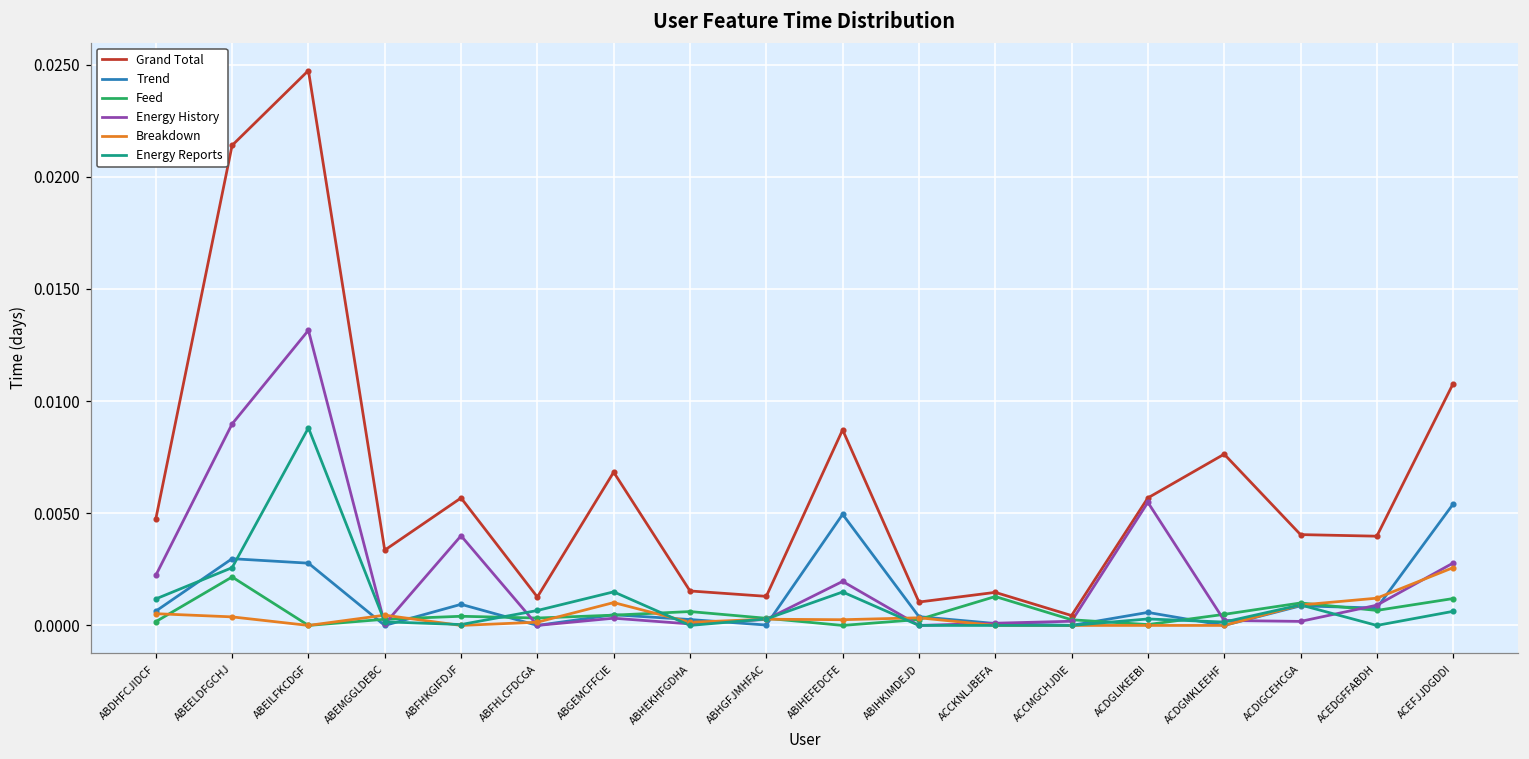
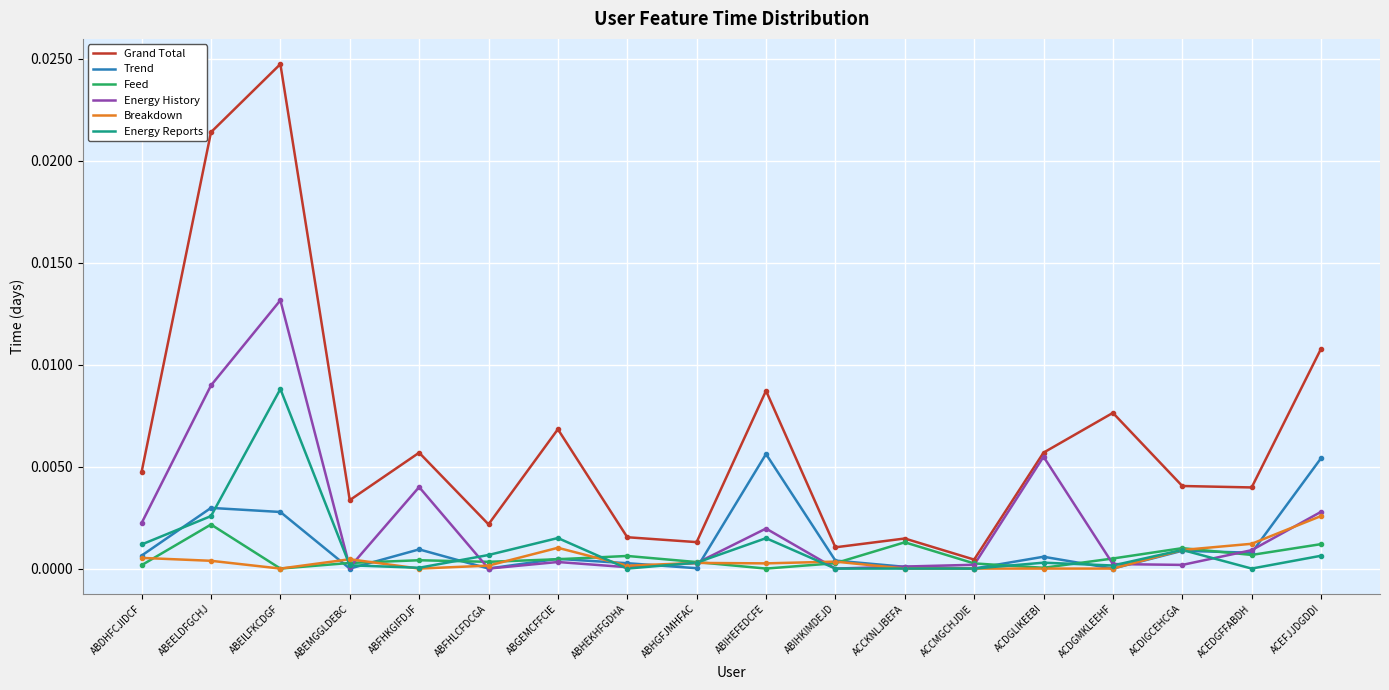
  {
    "Grand Total": {
      "ABDHFCJIDCF": 0.0047,
      "ABEELDFGCHJ": 0.0214,
      "ABEILFKCDGF": 0.0247,
      "ABEMGGLDEBC": 0.0034,
      "ABFHKGIFDJF": 0.0057,
-     "ABFHLCFDCGA": 0.0013,
+     "ABFHLCFDCGA": 0.0022,
      "ABGEMCFFCIE": 0.0068,
      "ABHEKHFGDHA": 0.0015,
      "ABHGFJMHFAC": 0.0013,
      "ABIHEFEDCFE": 0.0087,
      "ABIHKIMDEJD": 0.0010,
      "ACCKNLJBEFA": 0.0015,
      "ACCMGCHJDIE": 0.0004,
      "ACDGLIKEEBI": 0.0057,
      "ACDGMKLEEHF": 0.0076,
      "ACDIGCEHCGA": 0.0040,
      "ACEDGFFABDH": 0.0040,
      "ACEFJJDGDDI": 0.0108
    },
    "Trend": {
      "ABEELDFGCHJ": 0.0030,
      "ABEILFKCDGF": 0.0028,
      "ABFHKGIFDJF": 0.0009,
      "ABHGFJMHFAC": 0.0000,
-     "ABIHEFEDCFE": 0.0050,
+     "ABIHEFEDCFE": 0.0056,
      "ACDGLIKEEBI": 0.0006,
      "ACEFJJDGDDI": 0.0054
    },
    "Energy History": {
      "ABDHFCJIDCF": 0.0022,
      "ABEELDFGCHJ": 0.0090,
      "ABEILFKCDGF": 0.0132,
      "ABFHKGIFDJF": 0.0040,
      "ABGEMCFFCIE": 0.0003,
      "ABIHEFEDCFE": 0.0020,
      "ACDGLIKEEBI": 0.0055,
      "ACDIGCEHCGA": 0.0002,
      "ACEFJJDGDDI": 0.0028
    },
    "Breakdown": {
      "ABEELDFGCHJ": 0.0004,
      "ABEMGGLDEBC": 0.0005,
      "ABFHLCFDCGA": 0.0001,
      "ABGEMCFFCIE": 0.0010,
      "ABIHEFEDCFE": 0.0003,
      "ACEDGFFABDH": 0.0012,
      "ACEFJJDGDDI": 0.0026
    }
  }
